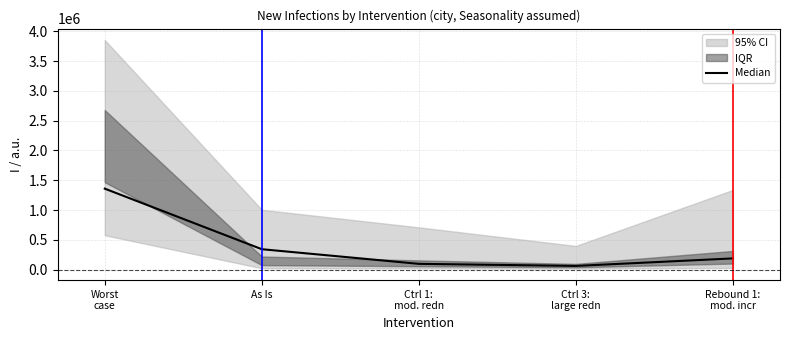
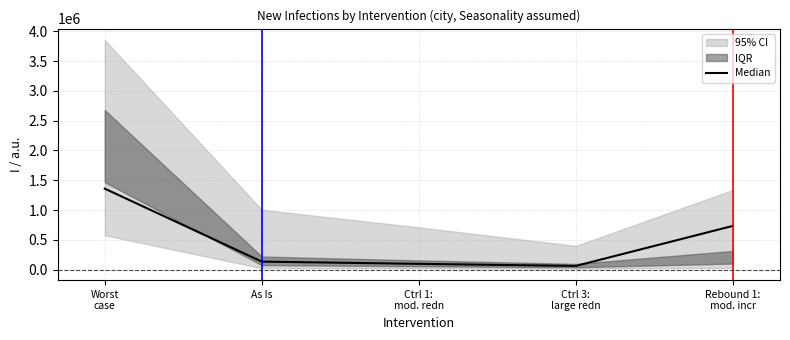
  {
    "Median": {
      "Worst case": 1400000,
-     "As Is": 300000,
+     "As Is": 100000,
      "Ctrl 1: mod. redn": 100000,
-     "Rebound 1: mod. incr": 200000
+     "Rebound 1: mod. incr": 700000
    }
  }
